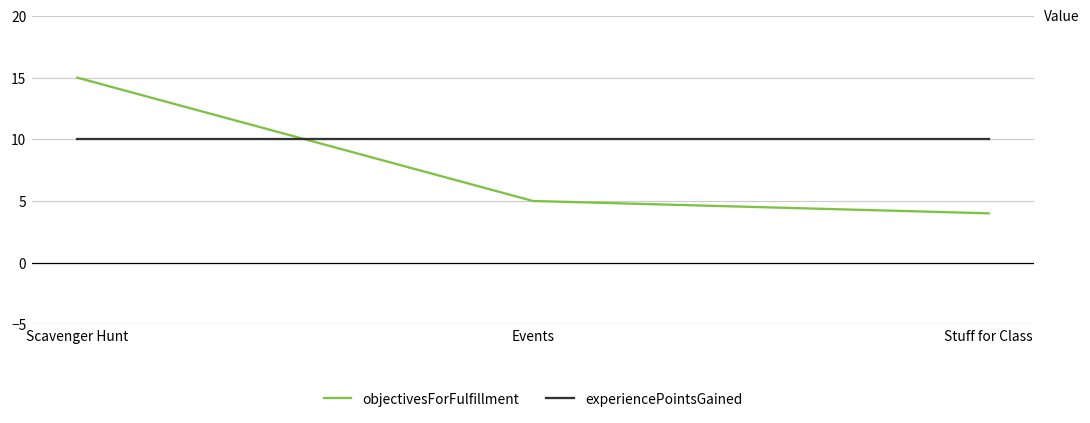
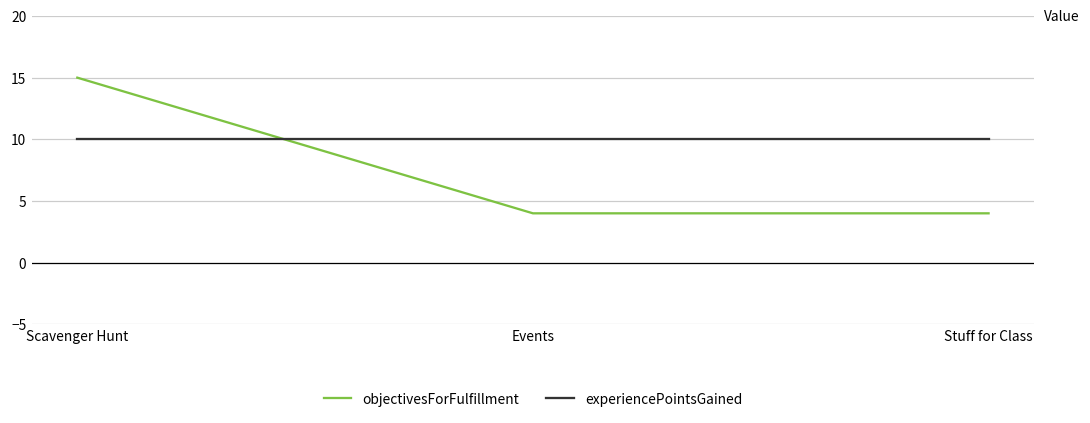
  {
    "objectivesForFulfillment": {
      "Scavenger Hunt": 15,
-     "Events": 5,
+     "Events": 4,
      "Stuff for Class": 4
    },
    "experiencePointsGained": {
      "Scavenger Hunt": 10,
      "Events": 10,
      "Stuff for Class": 10
    }
  }
